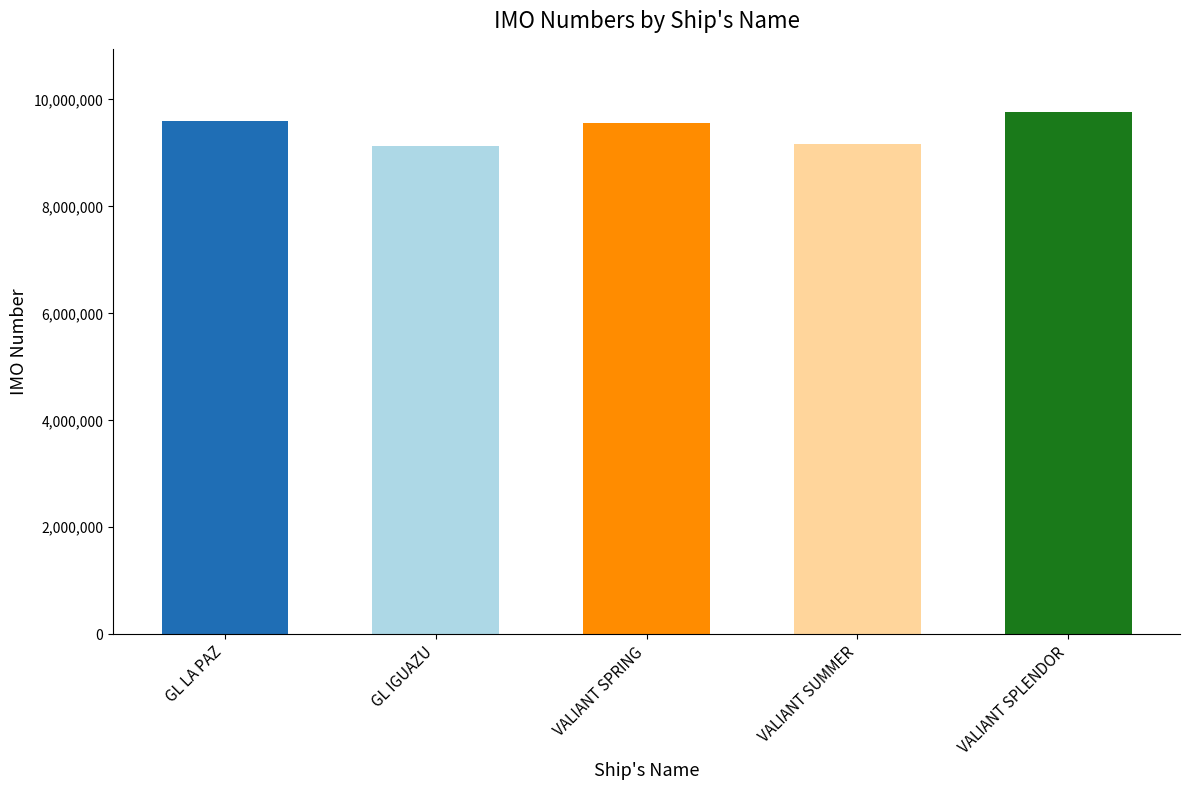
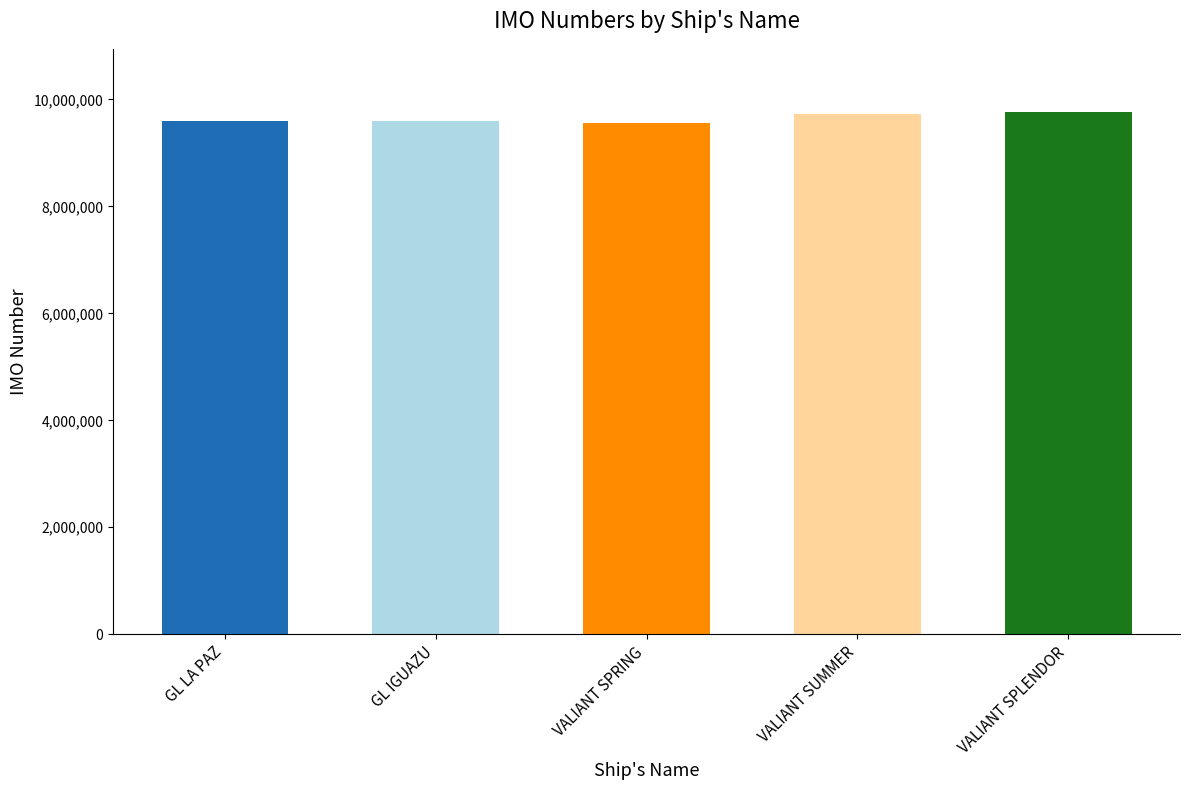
  {
    "GL LA PAZ": "9,600,000",
-   "GL IGUAZU": "9,100,000",
+   "GL IGUAZU": "9,600,000",
    "VALIANT SPRING": "9,600,000",
-   "VALIANT SUMMER": "9,200,000",
+   "VALIANT SUMMER": "9,700,000",
    "VALIANT SPLENDOR": "9,800,000"
  }
